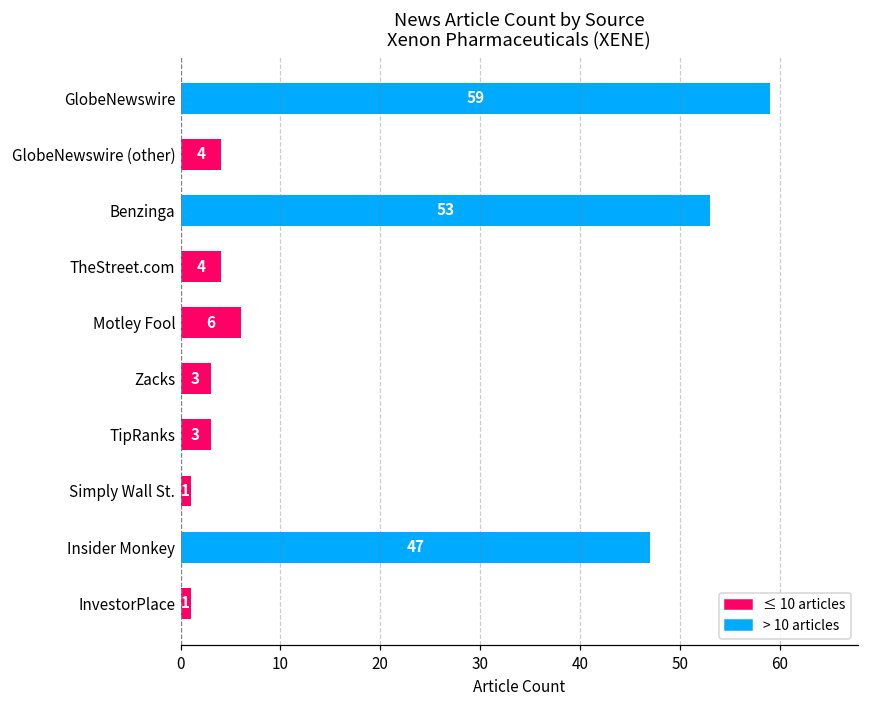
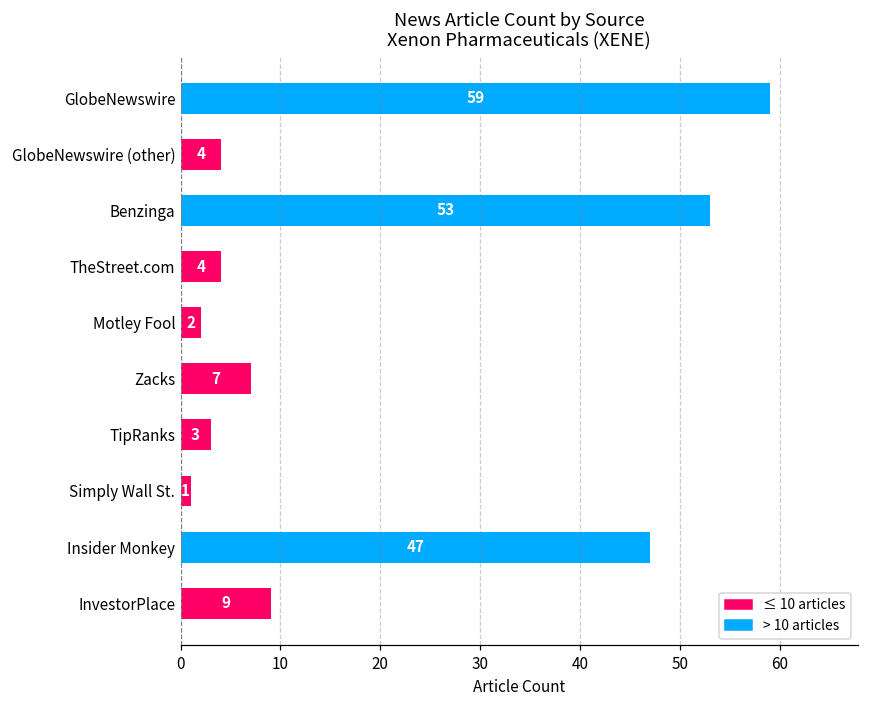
  {
    "GlobeNewswire": 59,
    "GlobeNewswire (other)": 4,
    "Benzinga": 53,
    "TheStreet.com": 4,
-   "Motley Fool": 6,
-   "Zacks": 3,
+   "Motley Fool": 2,
+   "Zacks": 7,
    "TipRanks": 3,
    "Simply Wall St.": 1,
    "Insider Monkey": 47,
-   "InvestorPlace": 1
+   "InvestorPlace": 9
  }
